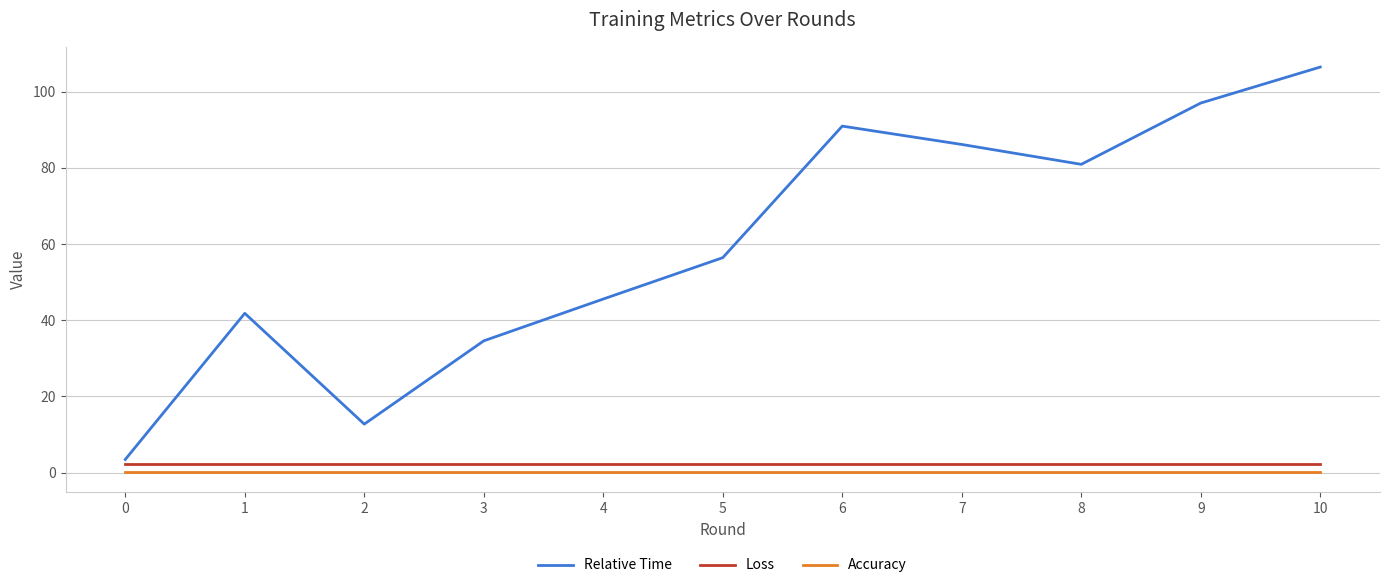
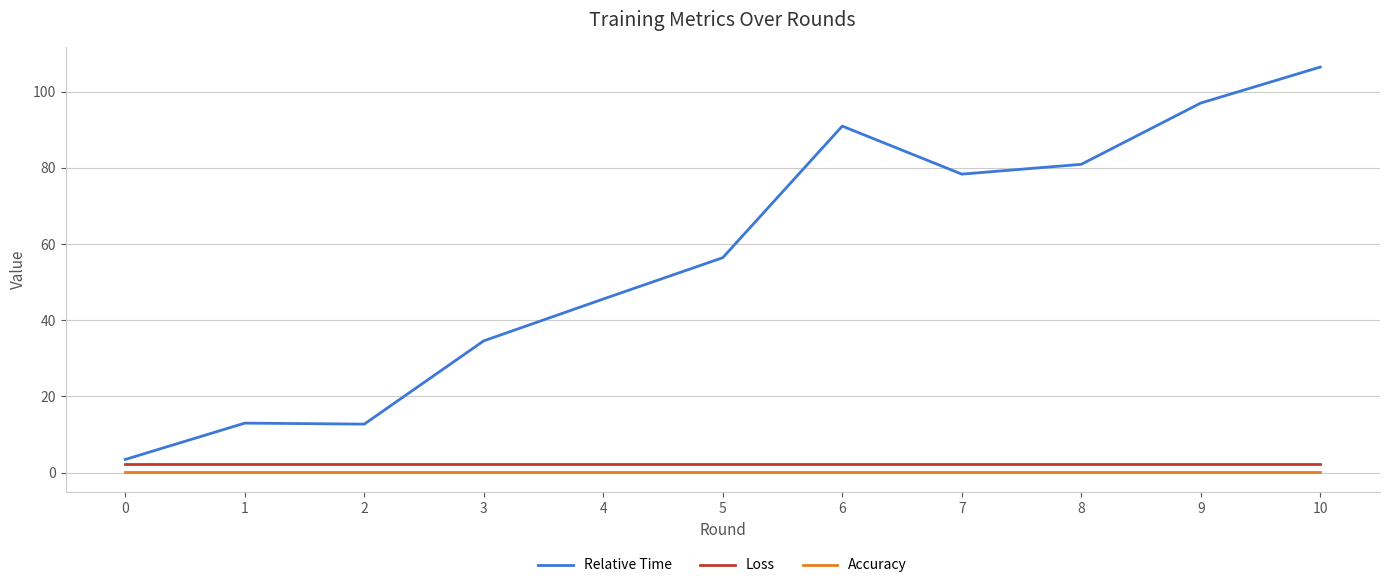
  {
    "Relative Time": {
      "0": 3,
-     "1": 42,
+     "1": 13,
      "2": 13,
      "3": 35,
      "4": 46,
      "5": 56,
      "6": 91,
-     "7": 86,
+     "7": 78,
      "8": 81,
      "9": 97,
      "10": 106
    },
    "Loss": {
      "0": 2,
      "1": 2,
      "2": 2,
      "3": 2,
      "4": 2,
      "5": 2,
      "6": 2,
      "7": 2,
      "8": 2,
      "9": 2,
      "10": 2
    },
    "Accuracy": {
      "0": 0,
      "1": 0,
      "2": 0,
      "3": 0,
      "4": 0,
      "5": 0,
      "6": 0,
      "7": 0,
      "8": 0,
      "9": 0,
      "10": 0
    }
  }
